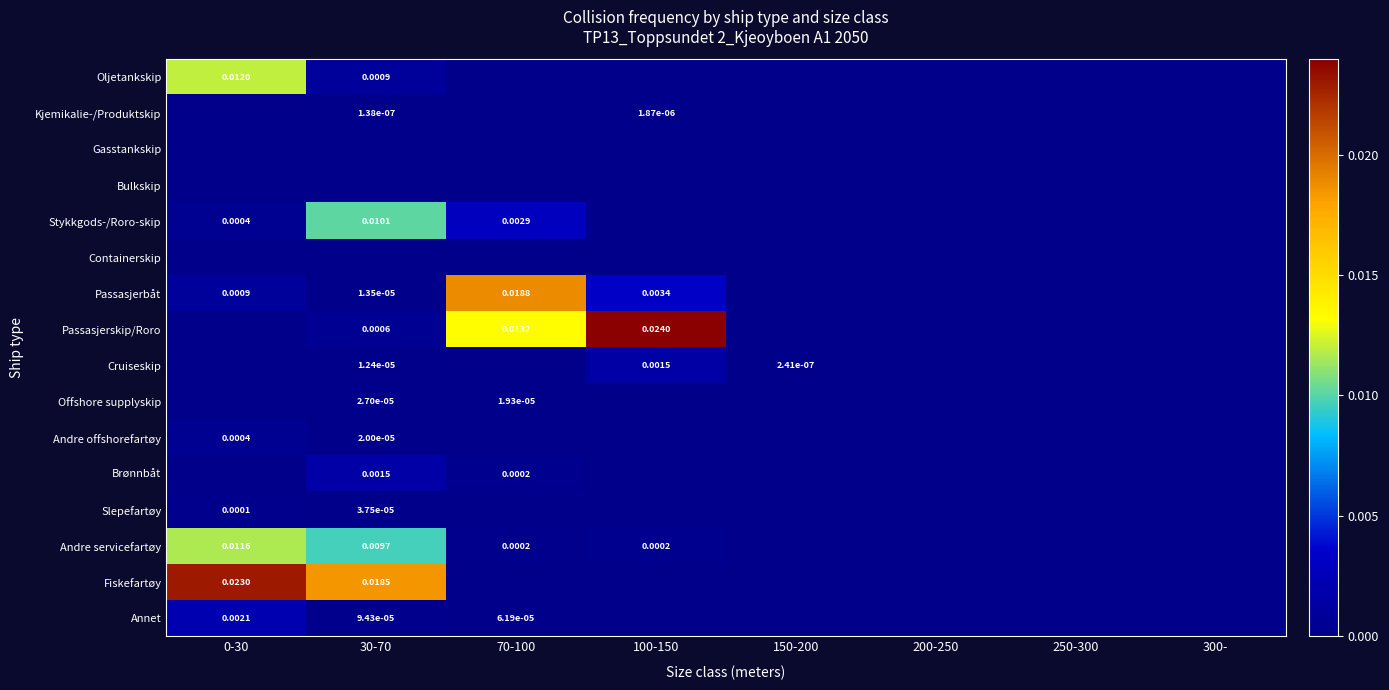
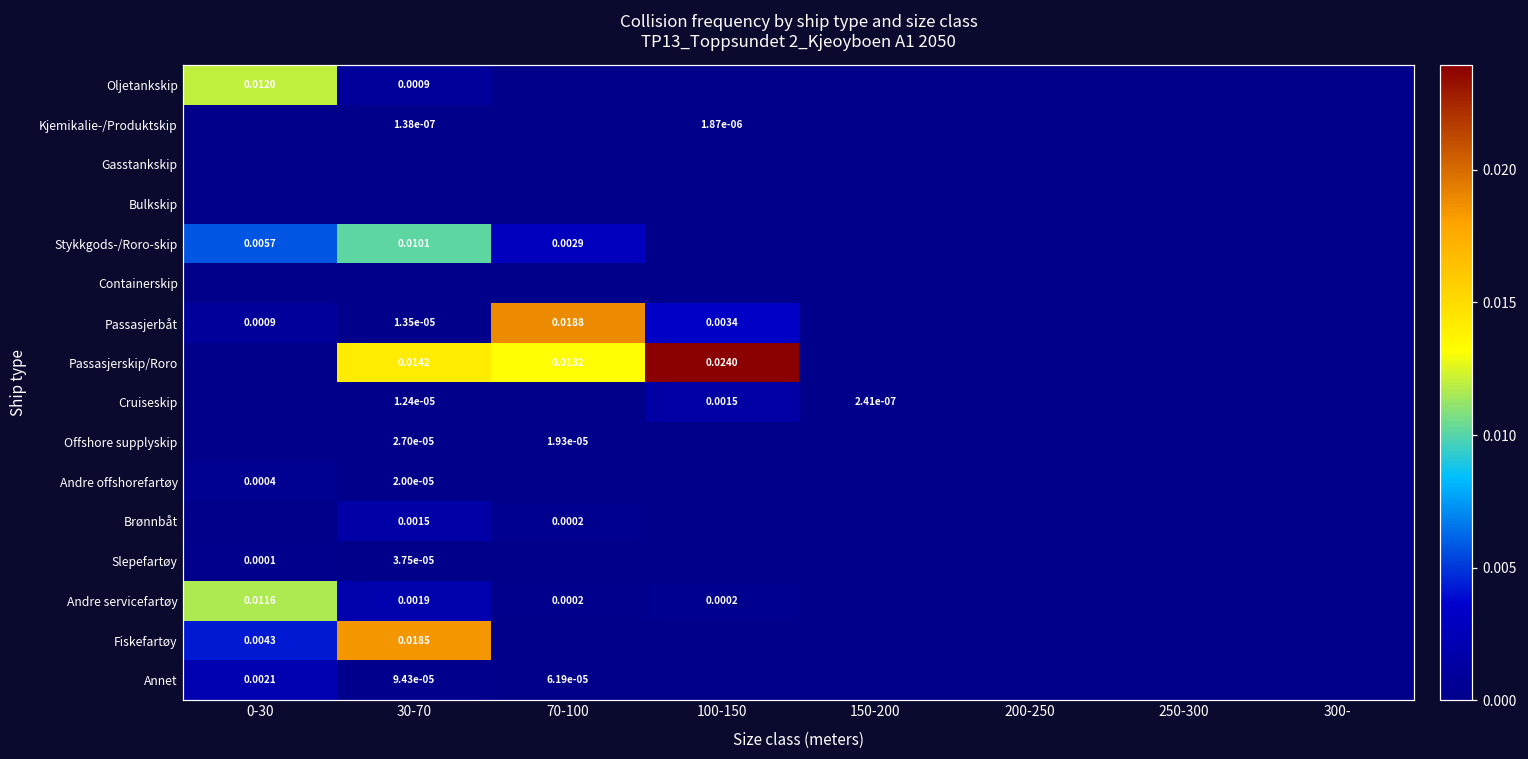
  {
    "Oljetankskip": {
      "0-30": "0.0120",
      "30-70": "0.0009"
    },
    "Kjemikalie-/Produktskip": {
      "30-70": "1.38e-07",
      "100-150": "1.87e-06"
    },
    "Stykkgods-/Roro-skip": {
-     "0-30": "0.0004",
+     "0-30": "0.0057",
      "30-70": "0.0101",
      "70-100": "0.0029"
    },
    "Passasjerbåt": {
      "0-30": "0.0009",
      "30-70": "1.35e-05",
      "70-100": "0.0188",
      "100-150": "0.0034"
    },
    "Passasjerskip/Roro": {
-     "30-70": "0.0006",
+     "30-70": "0.0142",
      "70-100": "0.0132",
      "100-150": "0.0240"
    },
    "Cruiseskip": {
      "30-70": "1.24e-05",
      "100-150": "0.0015",
      "150-200": "2.41e-07"
    },
    "Offshore supplyskip": {
      "30-70": "2.70e-05",
      "70-100": "1.93e-05"
    },
    "Andre offshorefartøy": {
      "0-30": "0.0004",
      "30-70": "2.00e-05"
    },
    "Brønnbåt": {
      "30-70": "0.0015",
      "70-100": "0.0002"
    },
    "Slepefartøy": {
      "0-30": "0.0001",
      "30-70": "3.75e-05"
    },
    "Andre servicefartøy": {
      "0-30": "0.0116",
-     "30-70": "0.0097",
+     "30-70": "0.0019",
      "70-100": "0.0002",
      "100-150": "0.0002"
    },
    "Fiskefartøy": {
-     "0-30": "0.0230",
+     "0-30": "0.0043",
      "30-70": "0.0185"
    },
    "Annet": {
      "0-30": "0.0021",
      "30-70": "9.43e-05",
      "70-100": "6.19e-05"
    }
  }
